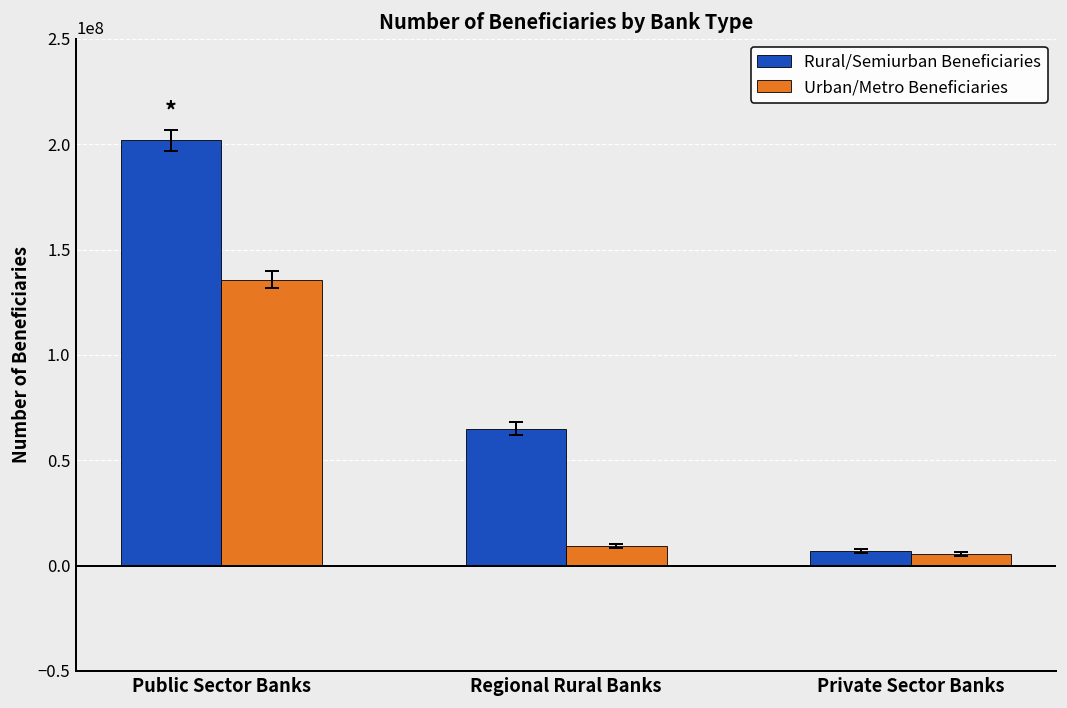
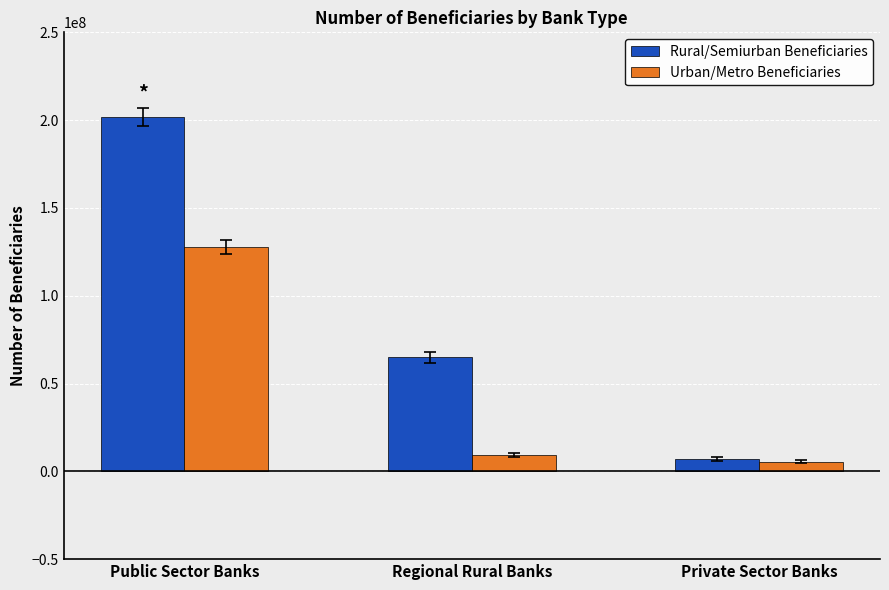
  {
    "Urban/Metro Beneficiaries": {
-     "Public Sector Banks": 136000000,
+     "Public Sector Banks": 128000000,
      "Regional Rural Banks": 9000000,
      "Private Sector Banks": 6000000
    }
  }
